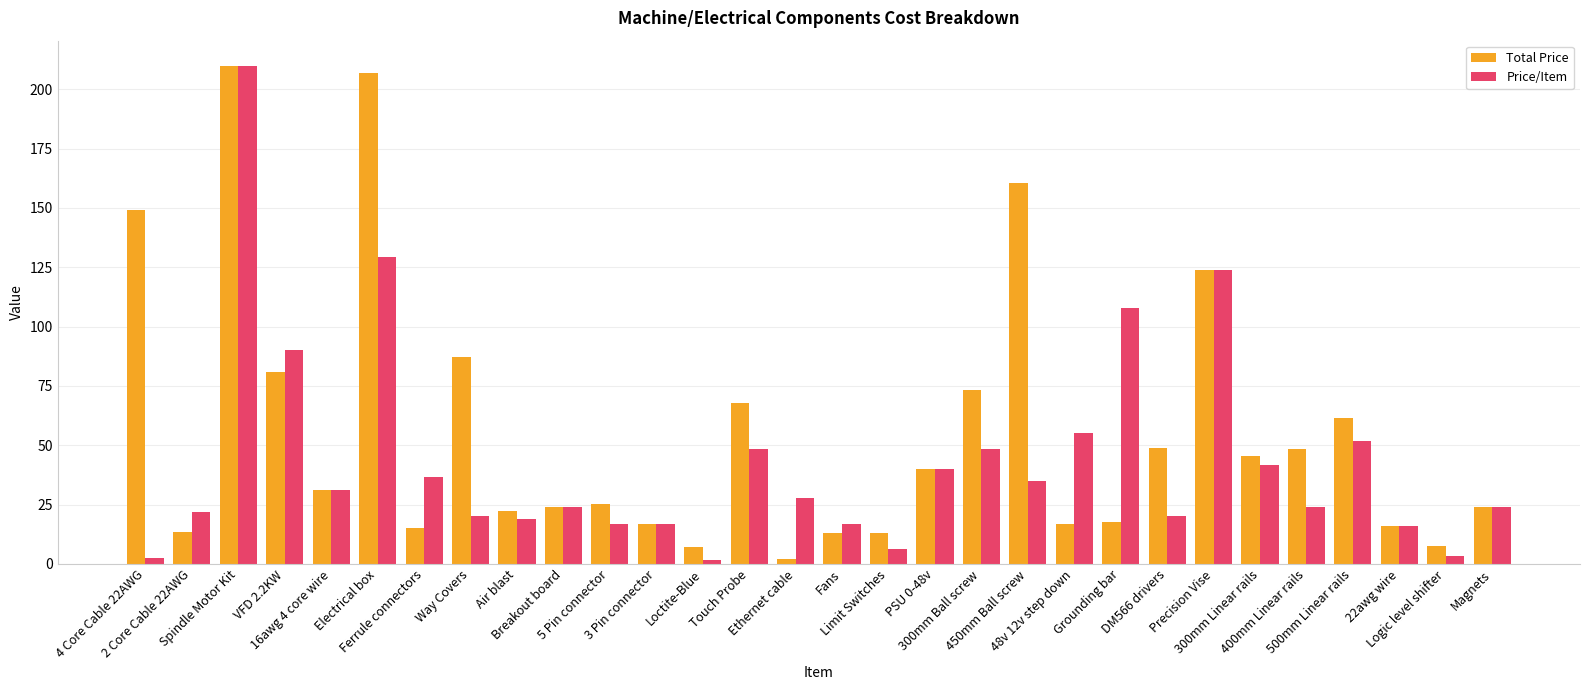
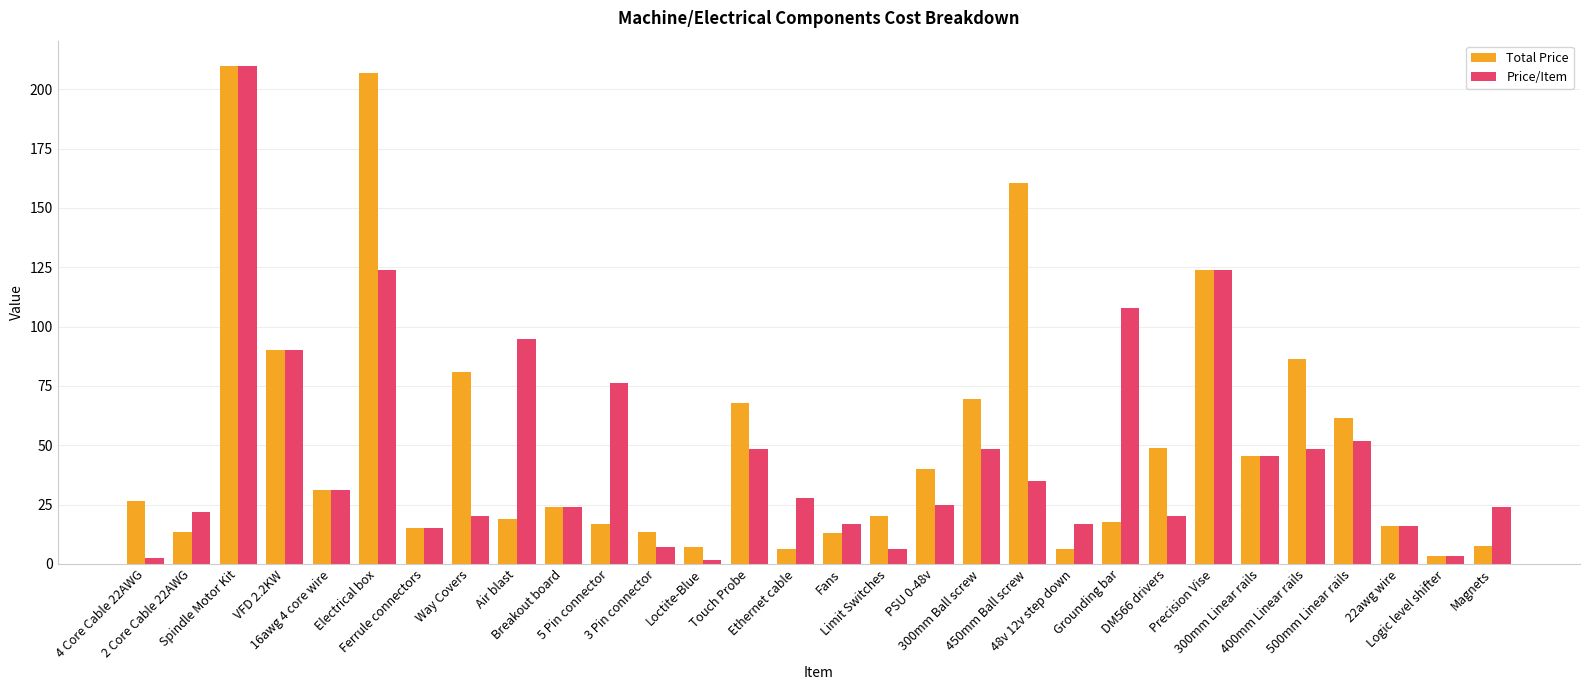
  {
    "Total Price": {
-     "4 Core Cable 22AWG": 149,
+     "4 Core Cable 22AWG": 26,
      "2 Core Cable 22AWG": 13,
      "Spindle Motor Kit": 210,
-     "VFD 2.2KW": 81,
+     "VFD 2.2KW": 90,
      "16awg 4 core wire": 31,
      "Electrical box": 207,
      "Ferrule connectors": 15,
-     "Way Covers": 87,
-     "Air blast": 22,
+     "Way Covers": 81,
+     "Air blast": 19,
      "Breakout board": 24,
-     "5 Pin connector": 25,
-     "3 Pin connector": 17,
+     "5 Pin connector": 17,
+     "3 Pin connector": 14,
      "Loctite-Blue": 7,
      "Touch Probe": 68,
-     "Ethernet cable": 2,
+     "Ethernet cable": 6,
      "Fans": 13,
-     "Limit Switches": 13,
+     "Limit Switches": 20,
      "PSU 0-48v": 40,
-     "300mm Ball screw": 73,
+     "300mm Ball screw": 69,
      "450mm Ball screw": 160,
-     "48v 12v step down": 17,
+     "48v 12v step down": 6,
      "Grounding bar": 18,
      "DM566 drivers": 49,
      "Precision Vise": 124,
      "300mm Linear rails": 45,
-     "400mm Linear rails": 49,
+     "400mm Linear rails": 86,
      "500mm Linear rails": 61,
      "22awg wire": 16,
-     "Logic level shifter": 8,
-     "Magnets": 24
+     "Logic level shifter": 4,
+     "Magnets": 7
    },
    "Price/Item": {
      "4 Core Cable 22AWG": 3,
      "2 Core Cable 22AWG": 22,
      "Spindle Motor Kit": 210,
      "VFD 2.2KW": 90,
      "16awg 4 core wire": 31,
-     "Electrical box": 129,
-     "Ferrule connectors": 36,
+     "Electrical box": 124,
+     "Ferrule connectors": 15,
      "Way Covers": 20,
-     "Air blast": 19,
+     "Air blast": 95,
      "Breakout board": 24,
-     "5 Pin connector": 17,
-     "3 Pin connector": 17,
+     "5 Pin connector": 76,
+     "3 Pin connector": 7,
      "Loctite-Blue": 2,
      "Touch Probe": 48,
      "Ethernet cable": 28,
      "Fans": 17,
      "Limit Switches": 6,
-     "PSU 0-48v": 40,
+     "PSU 0-48v": 25,
      "300mm Ball screw": 48,
      "450mm Ball screw": 35,
-     "48v 12v step down": 55,
+     "48v 12v step down": 17,
      "Grounding bar": 108,
      "DM566 drivers": 20,
      "Precision Vise": 124,
-     "300mm Linear rails": 42,
-     "400mm Linear rails": 24,
+     "300mm Linear rails": 45,
+     "400mm Linear rails": 49,
      "500mm Linear rails": 52,
      "22awg wire": 16,
      "Logic level shifter": 3,
      "Magnets": 24
    }
  }
